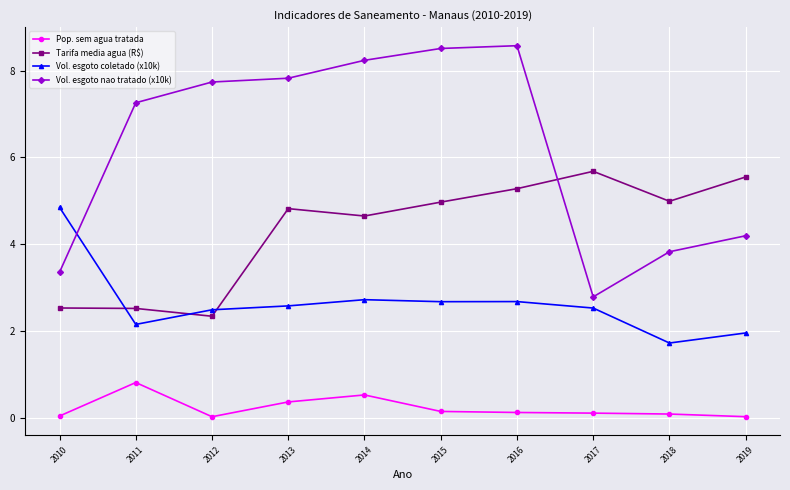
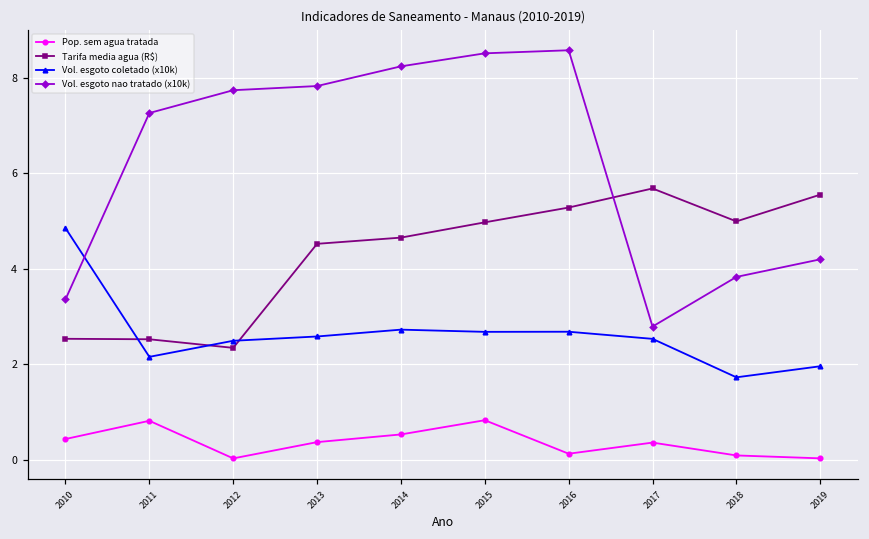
  {
    "Pop. sem agua tratada": {
-     "2010": 0.0,
+     "2010": 0.4,
      "2011": 0.8,
      "2012": 0.0,
      "2013": 0.4,
      "2014": 0.5,
-     "2015": 0.1,
+     "2015": 0.8,
      "2016": 0.1,
-     "2017": 0.1,
+     "2017": 0.4,
      "2018": 0.1,
      "2019": 0.0
    },
    "Tarifa media agua (R$)": {
      "2010": 2.5,
      "2011": 2.5,
      "2012": 2.3,
-     "2013": 4.8,
+     "2013": 4.5,
      "2014": 4.7,
      "2015": 5.0,
      "2016": 5.3,
      "2017": 5.7,
      "2018": 5.0,
      "2019": 5.6
    },
    "Vol. esgoto coletado (x10k)": {
      "2010": 4.8,
      "2011": 2.2,
      "2012": 2.5,
      "2013": 2.6,
      "2014": 2.7,
      "2015": 2.7,
      "2016": 2.7,
      "2017": 2.5,
      "2018": 1.7,
      "2019": 2.0
    },
    "Vol. esgoto nao tratado (x10k)": {
      "2010": 3.4,
      "2011": 7.3,
      "2012": 7.7,
      "2013": 7.8,
      "2014": 8.2,
      "2015": 8.5,
      "2016": 8.6,
      "2017": 2.8,
      "2018": 3.8,
      "2019": 4.2
    }
  }
